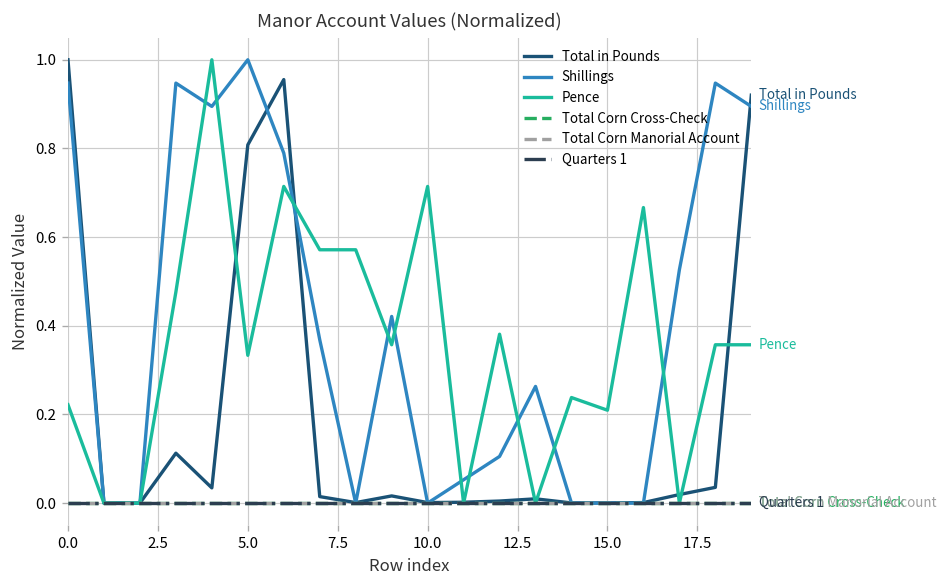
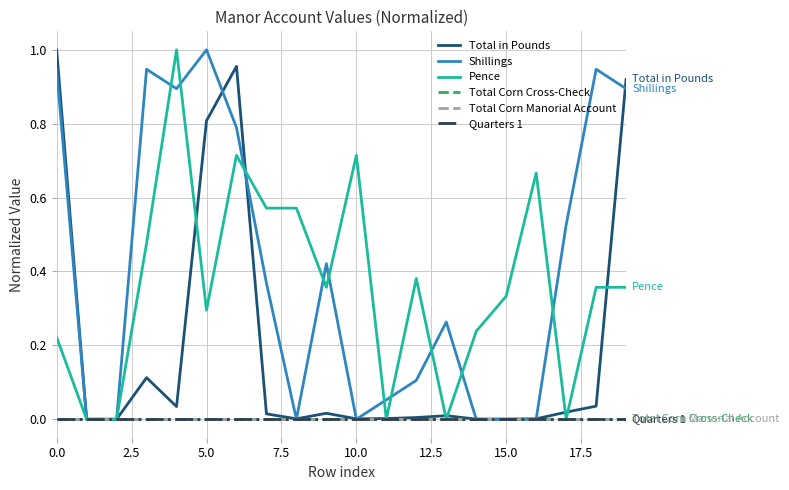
  {
    "Shillings": {
      "0.0": 0.95,
      "5.0": 1.00
    },
    "Pence": {
      "0.0": 0.22,
-     "5.0": 0.33,
+     "5.0": 0.30,
      "10.0": 0.71,
-     "15.0": 0.21
+     "15.0": 0.33
    }
  }
